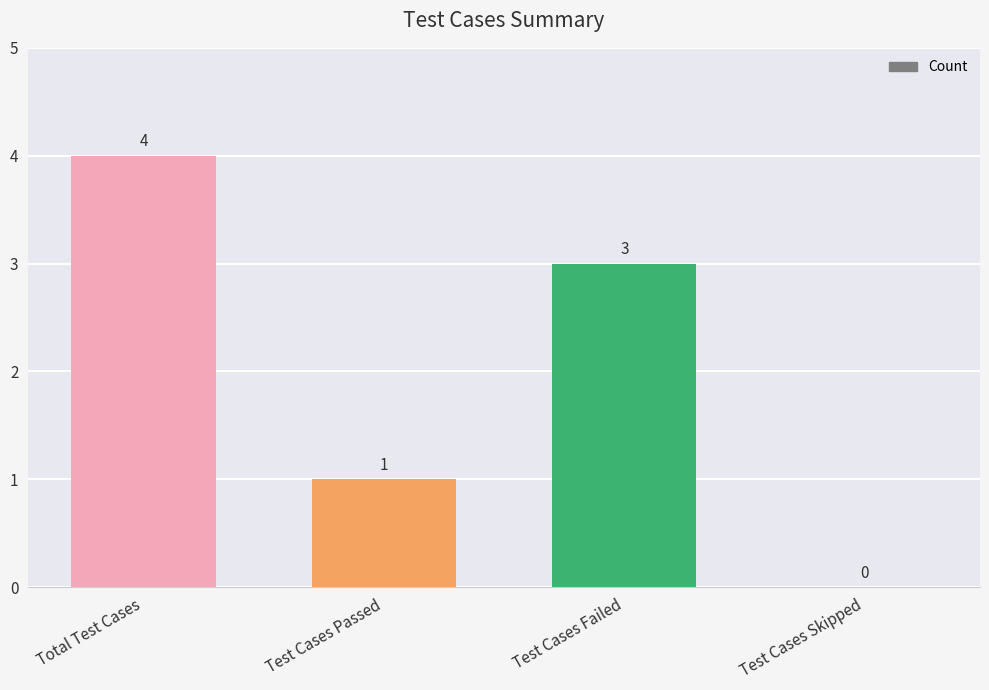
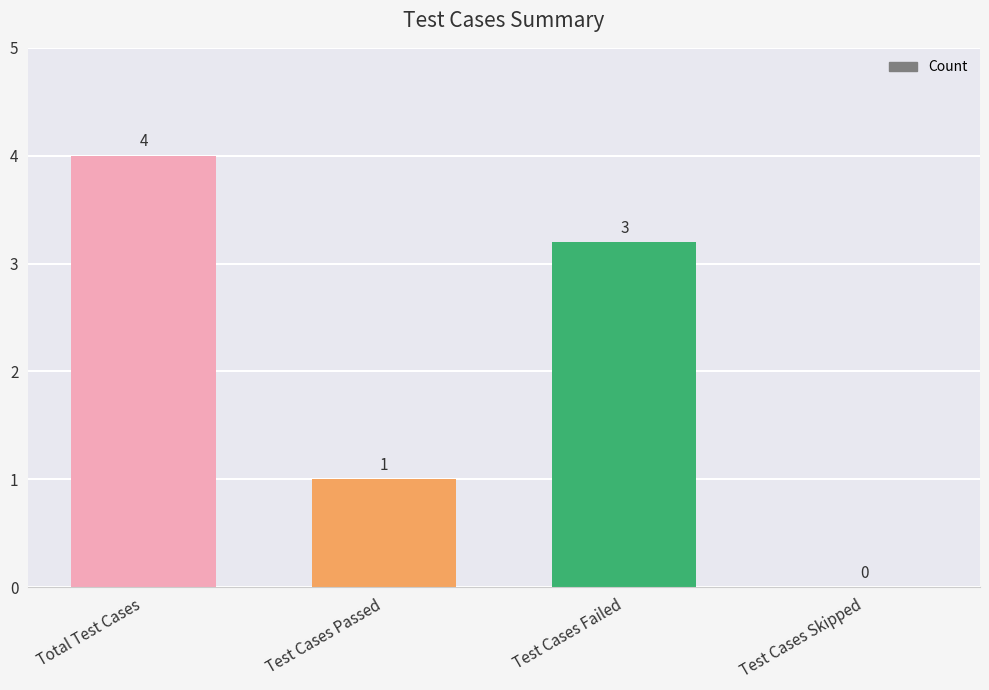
  {
-   "Test Cases Failed": 3.0
+   "Test Cases Failed": 3.2
  }
